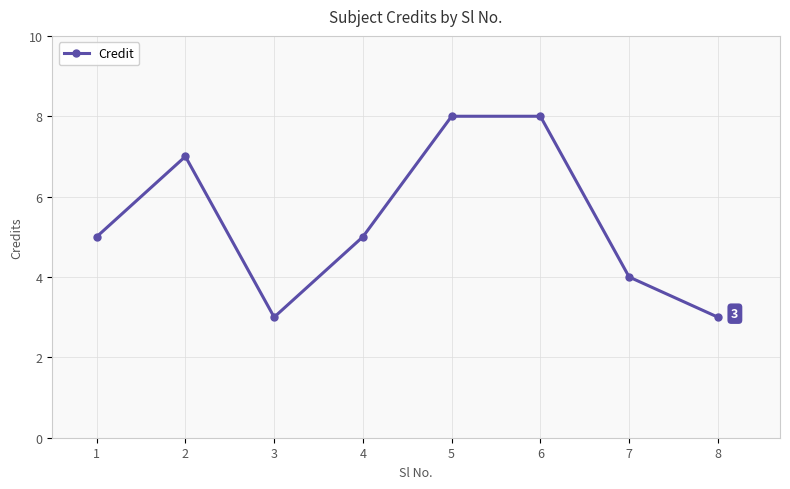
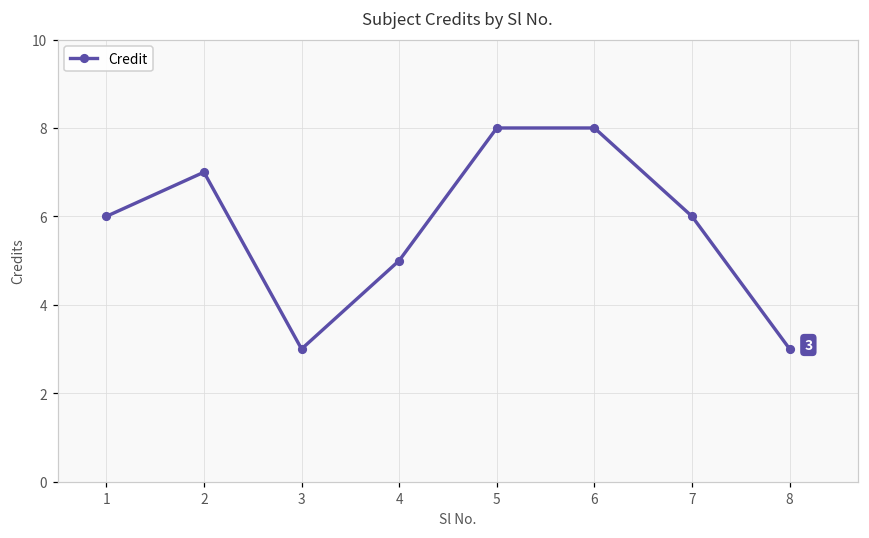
  {
-   "1": 5,
+   "1": 6,
    "2": 7,
    "3": 3,
    "4": 5,
    "5": 8,
    "6": 8,
-   "7": 4
+   "7": 6
  }
